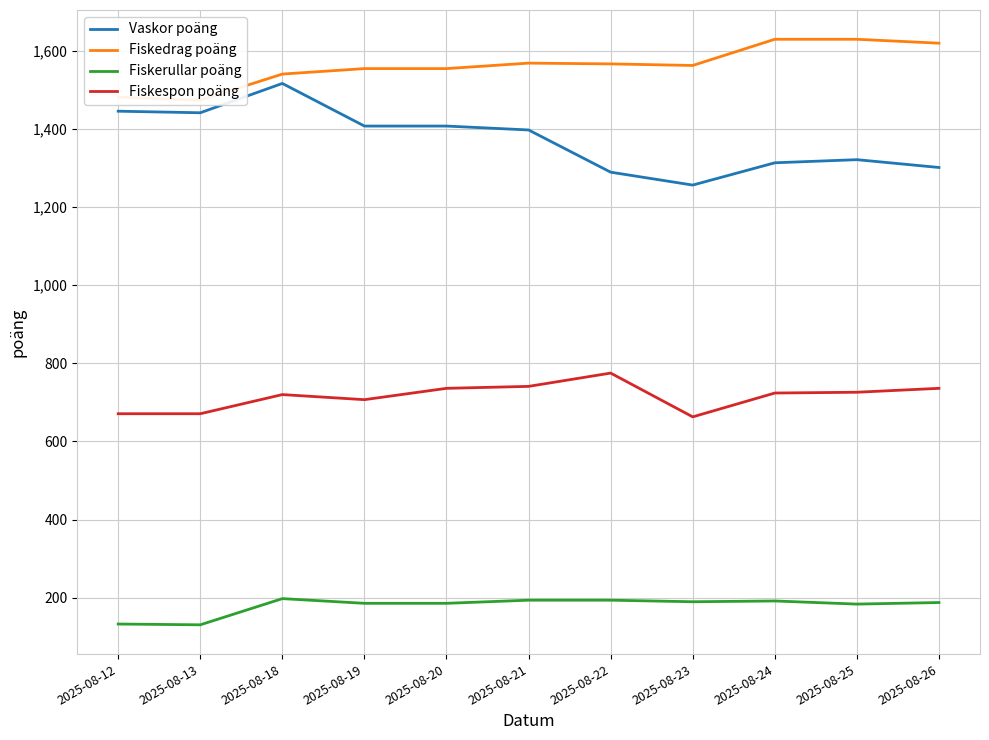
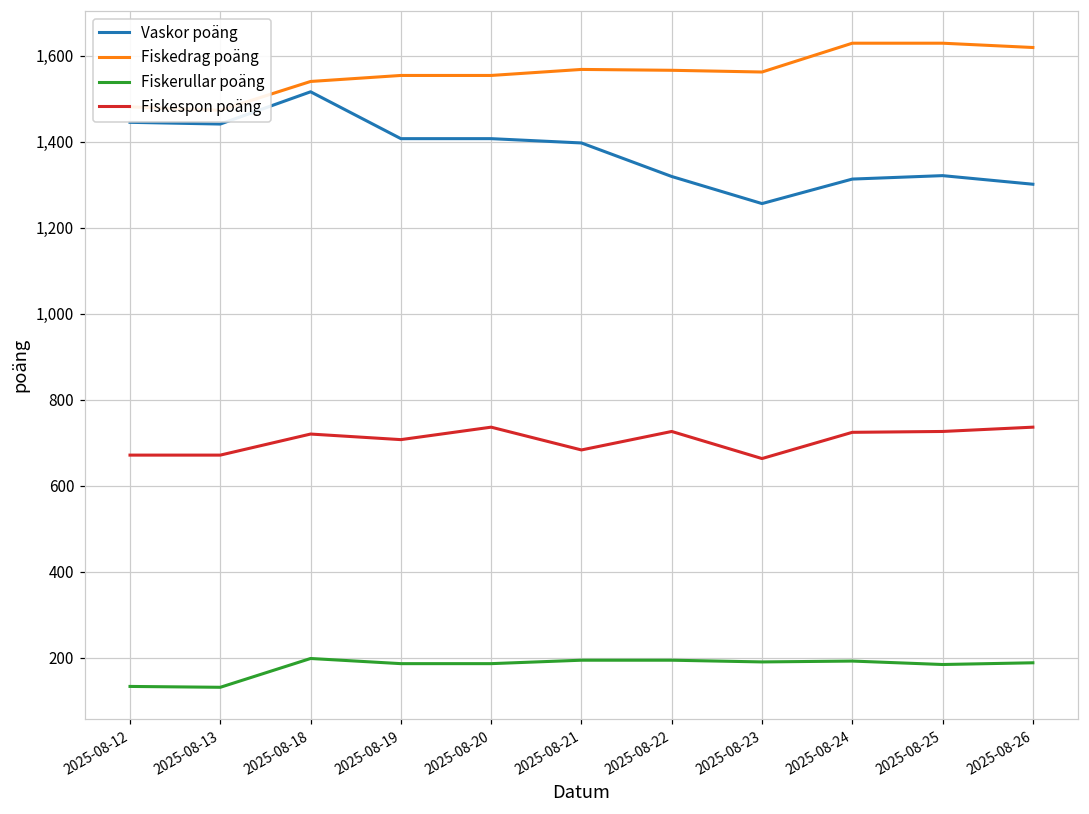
  {
    "Vaskor poäng": {
      "2025-08-12": "1,450",
      "2025-08-13": "1,440",
      "2025-08-18": "1,520",
      "2025-08-19": "1,410",
      "2025-08-20": "1,410",
      "2025-08-21": "1,400",
-     "2025-08-22": "1,290",
+     "2025-08-22": "1,320",
      "2025-08-23": "1,260",
      "2025-08-24": "1,310",
      "2025-08-25": "1,320",
      "2025-08-26": "1,300"
    },
    "Fiskedrag poäng": {
      "2025-08-18": "1,540",
      "2025-08-19": "1,550",
      "2025-08-20": "1,550",
      "2025-08-21": "1,570",
      "2025-08-22": "1,570",
      "2025-08-23": "1,560",
      "2025-08-24": "1,630",
      "2025-08-25": "1,630",
      "2025-08-26": "1,620"
    },
    "Fiskerullar poäng": {
      "2025-08-12": "130",
      "2025-08-13": "130",
      "2025-08-18": "200",
      "2025-08-19": "190",
      "2025-08-20": "190",
      "2025-08-21": "190",
      "2025-08-22": "190",
      "2025-08-23": "190",
      "2025-08-24": "190",
      "2025-08-25": "180",
      "2025-08-26": "190"
    },
    "Fiskespon poäng": {
      "2025-08-12": "670",
      "2025-08-13": "670",
      "2025-08-18": "720",
      "2025-08-19": "710",
      "2025-08-20": "740",
-     "2025-08-21": "740",
-     "2025-08-22": "780",
+     "2025-08-21": "680",
+     "2025-08-22": "730",
      "2025-08-23": "660",
      "2025-08-24": "720",
      "2025-08-25": "730",
      "2025-08-26": "740"
    }
  }
